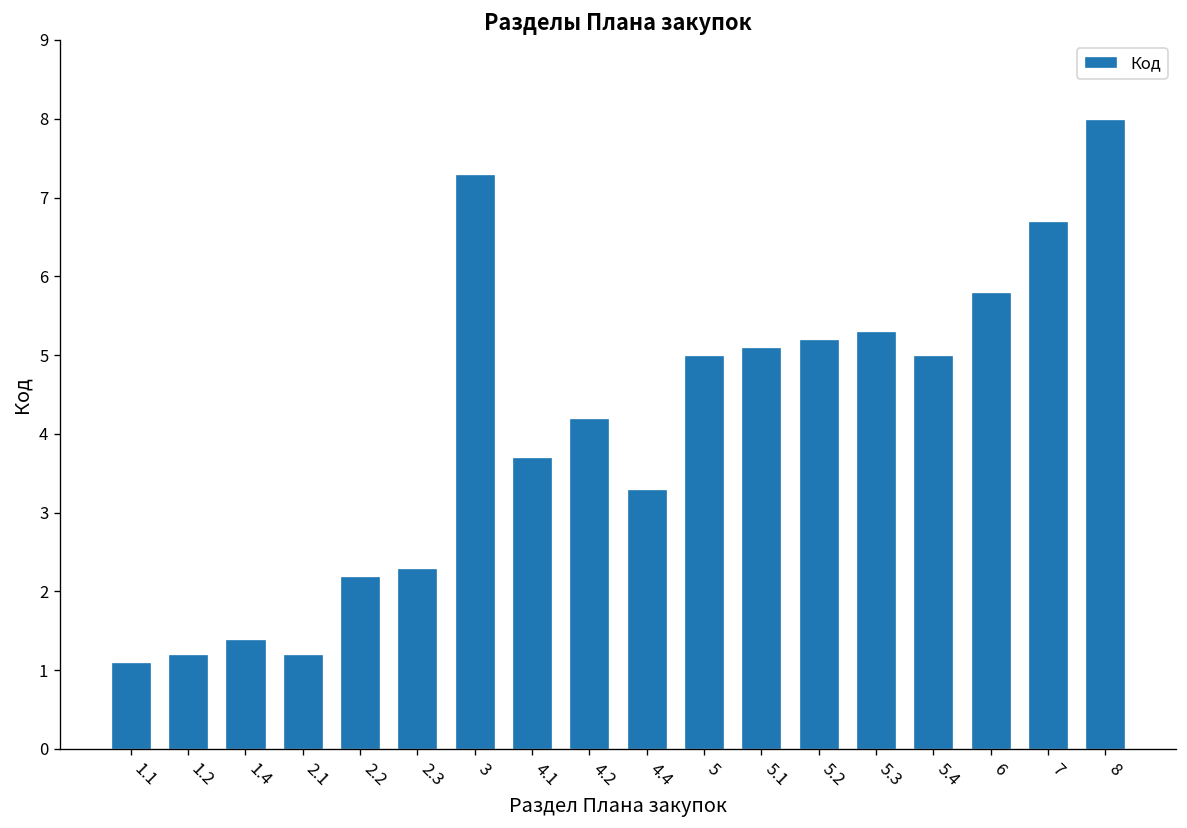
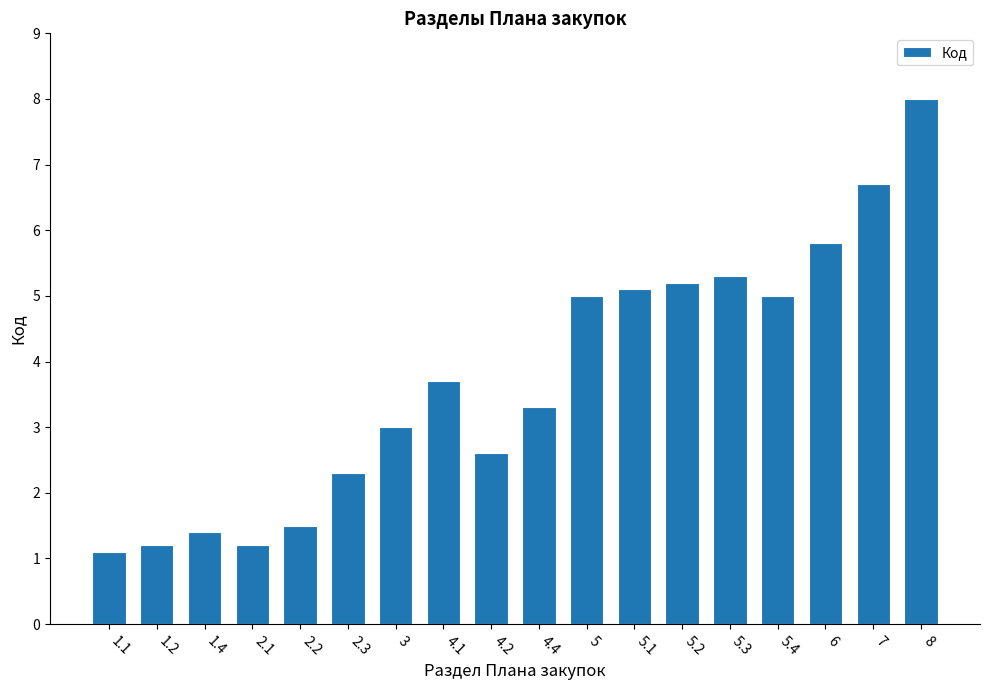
  {
    "1.1": 1.1,
    "1.2": 1.2,
    "1.4": 1.4,
    "2.1": 1.2,
-   "2.2": 2.2,
+   "2.2": 1.5,
    "2.3": 2.3,
-   "3": 7.3,
+   "3": 3.0,
    "4.1": 3.7,
-   "4.2": 4.2,
+   "4.2": 2.6,
    "4.4": 3.3,
    "5": 5.0,
    "5.1": 5.1,
    "5.2": 5.2,
    "5.3": 5.3,
    "5.4": 5.0,
    "6": 5.8,
    "7": 6.7,
    "8": 8.0
  }
